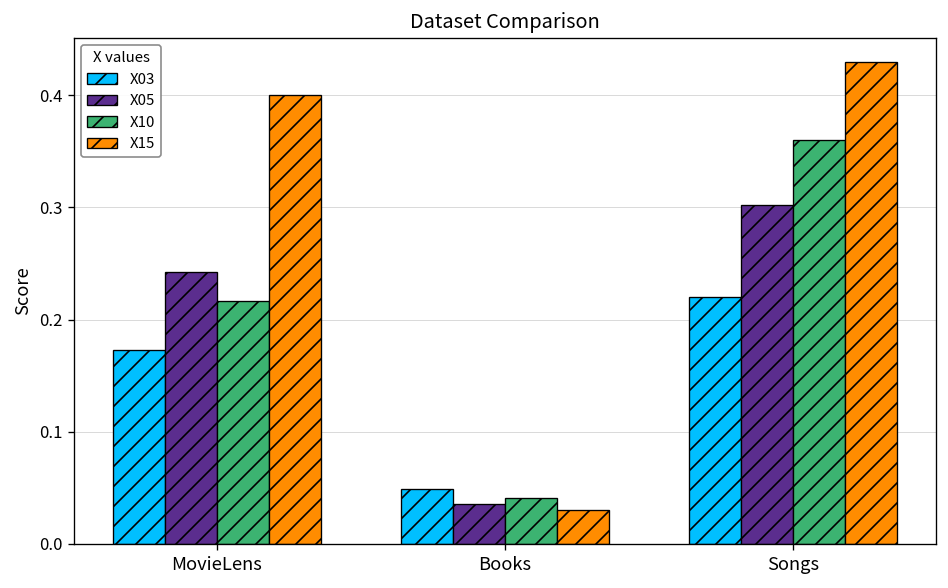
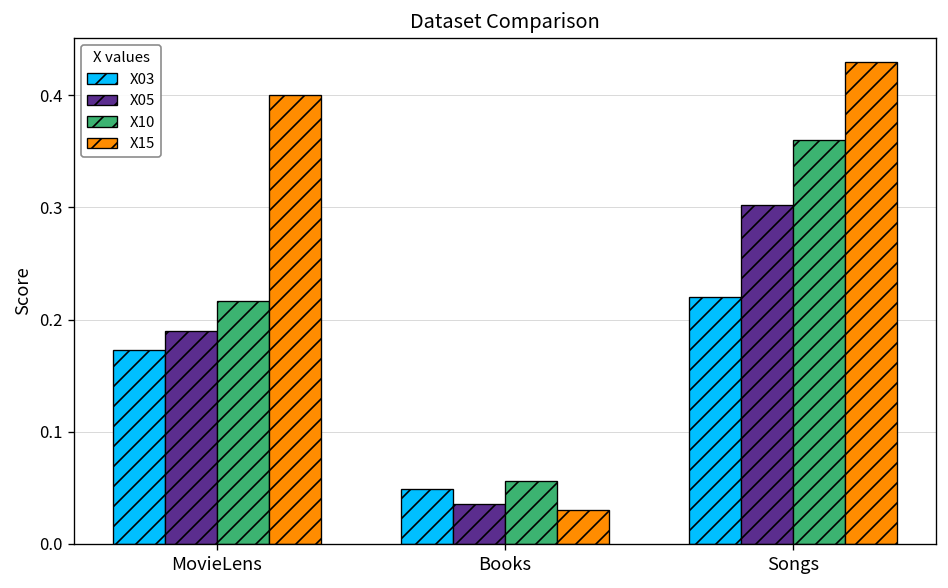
  {
    "X03": {
      "MovieLens": 0.17,
      "Books": 0.05,
      "Songs": 0.22
    },
    "X05": {
-     "MovieLens": 0.24,
+     "MovieLens": 0.19,
      "Books": 0.04,
      "Songs": 0.30
    },
    "X10": {
      "MovieLens": 0.22,
-     "Books": 0.04,
+     "Books": 0.06,
      "Songs": 0.36
    },
    "X15": {
      "MovieLens": 0.40,
      "Books": 0.03,
      "Songs": 0.43
    }
  }
